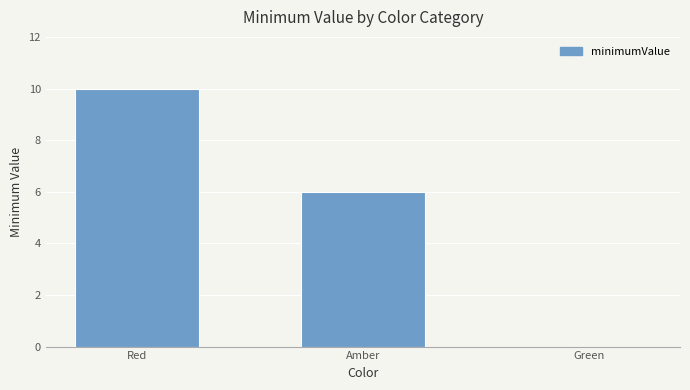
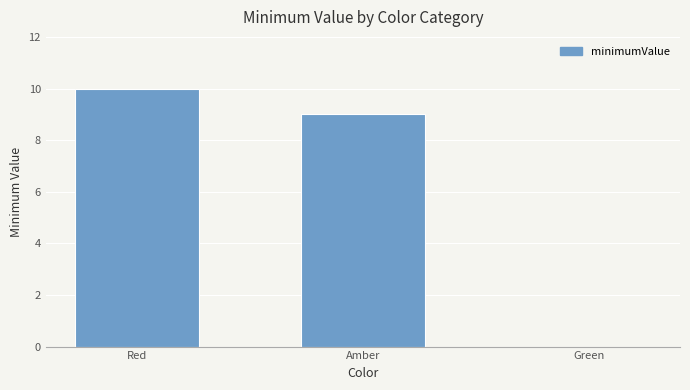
  {
    "Red": 10,
-   "Amber": 6,
+   "Amber": 9,
    "Green": 0
  }
